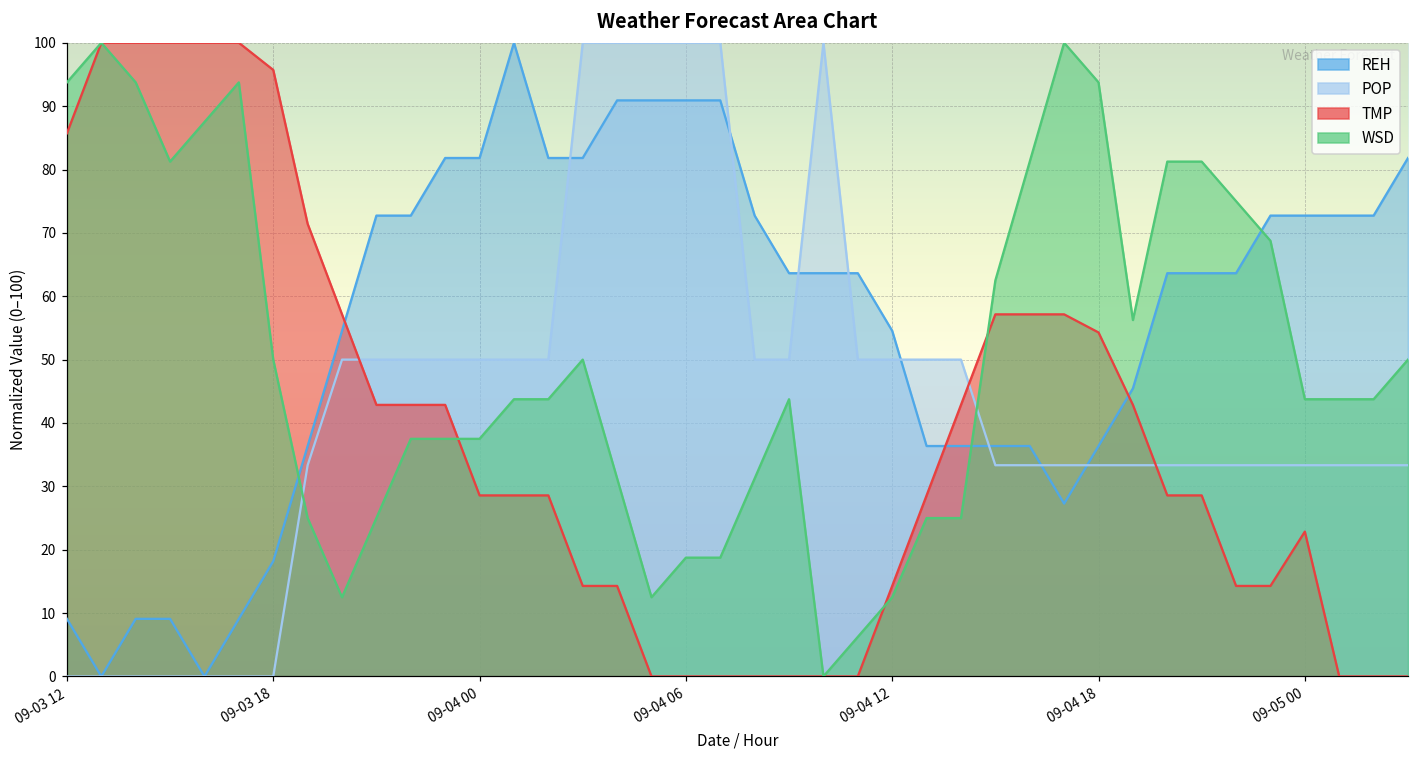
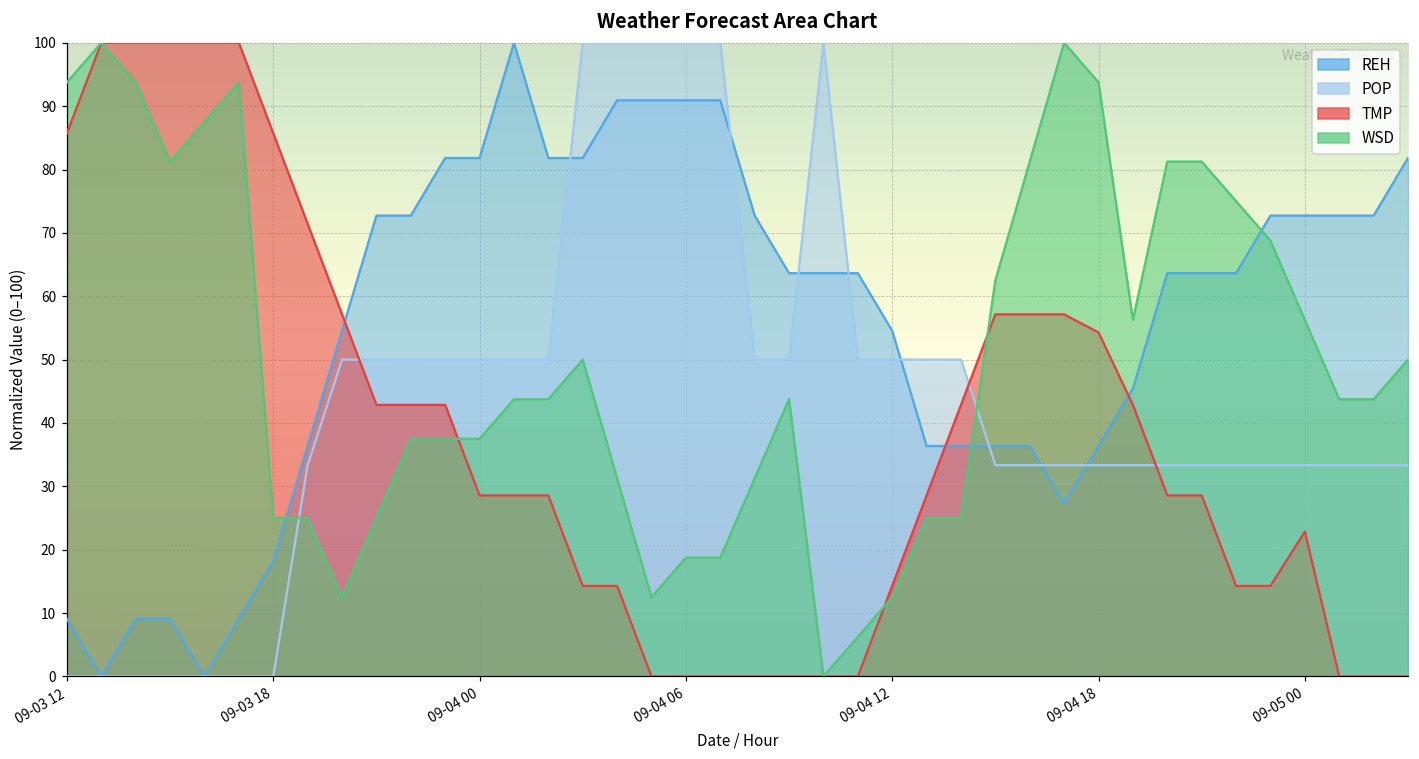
  {
    "TMP": {
      "09-03 12": 86,
-     "09-03 18": 96,
+     "09-03 18": 86,
      "09-04 00": 29,
      "09-04 06": 0,
      "09-04 12": 14,
      "09-04 18": 54,
      "09-05 00": 23
    },
    "WSD": {
      "09-03 12": 94,
-     "09-03 18": 50,
+     "09-03 18": 25,
      "09-04 00": 37,
      "09-04 06": 19,
      "09-04 12": 12,
      "09-04 18": 94,
-     "09-05 00": 44
+     "09-05 00": 56
    }
  }
